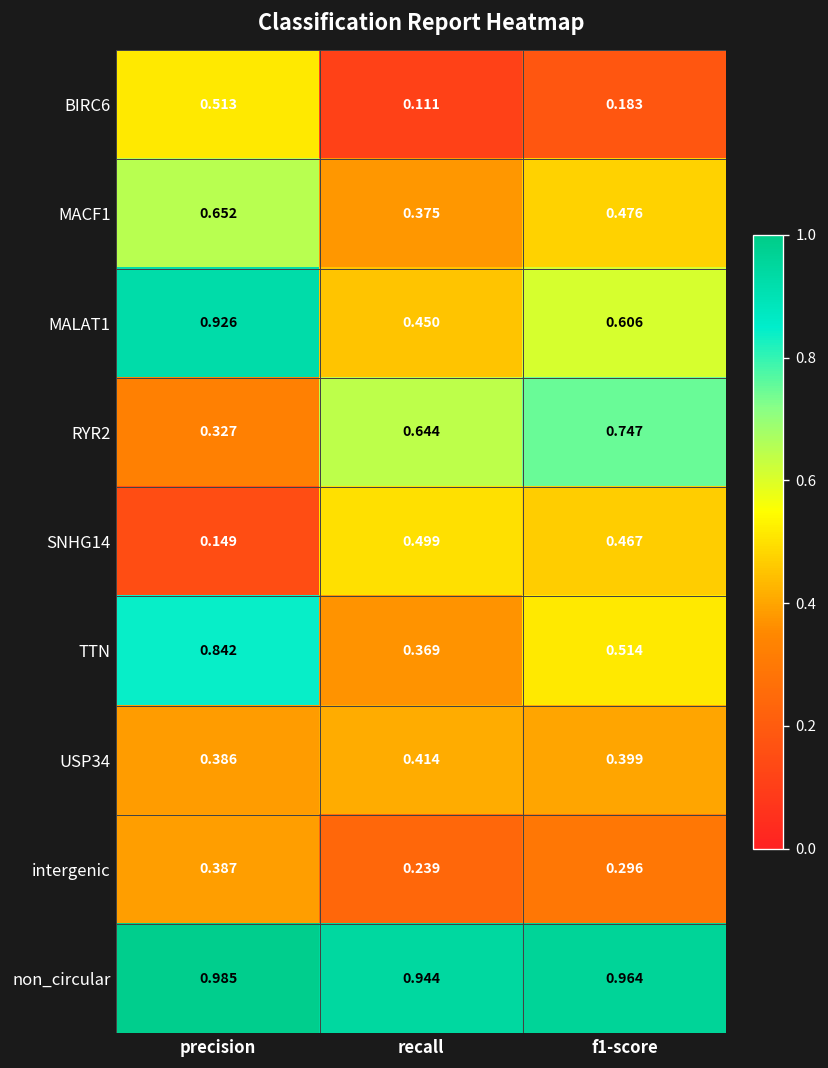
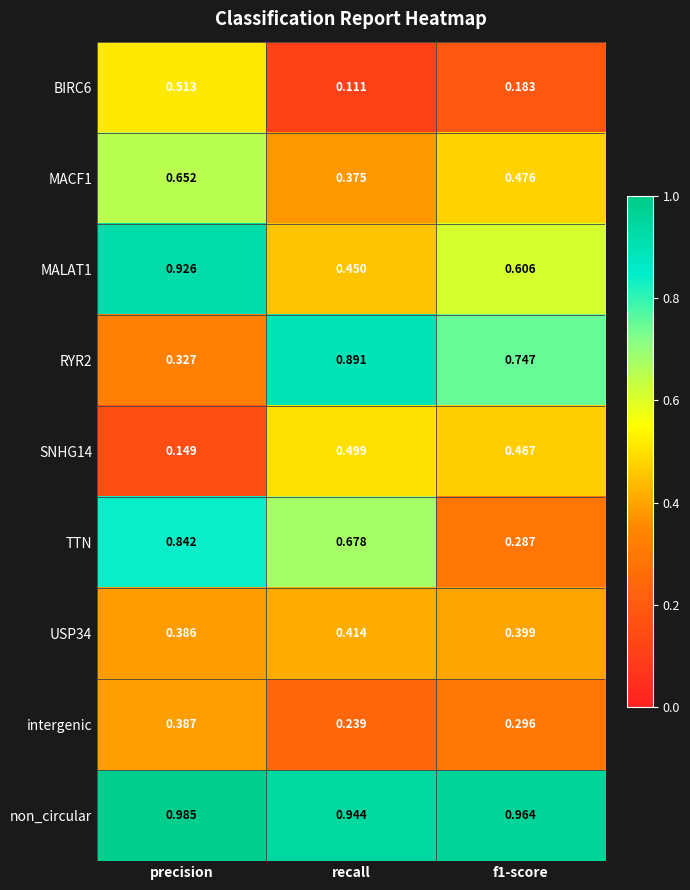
  {
    "BIRC6": {
      "precision": 0.513,
      "recall": 0.111,
      "f1-score": 0.183
    },
    "MACF1": {
      "precision": 0.652,
      "recall": 0.375,
      "f1-score": 0.476
    },
    "MALAT1": {
      "precision": 0.926,
      "recall": 0.450,
      "f1-score": 0.606
    },
    "RYR2": {
      "precision": 0.327,
-     "recall": 0.644,
+     "recall": 0.891,
      "f1-score": 0.747
    },
    "SNHG14": {
      "precision": 0.149,
      "recall": 0.499,
      "f1-score": 0.467
    },
    "TTN": {
      "precision": 0.842,
-     "recall": 0.369,
-     "f1-score": 0.514
+     "recall": 0.678,
+     "f1-score": 0.287
    },
    "USP34": {
      "precision": 0.386,
      "recall": 0.414,
      "f1-score": 0.399
    },
    "intergenic": {
      "precision": 0.387,
      "recall": 0.239,
      "f1-score": 0.296
    },
    "non_circular": {
      "precision": 0.985,
      "recall": 0.944,
      "f1-score": 0.964
    }
  }
